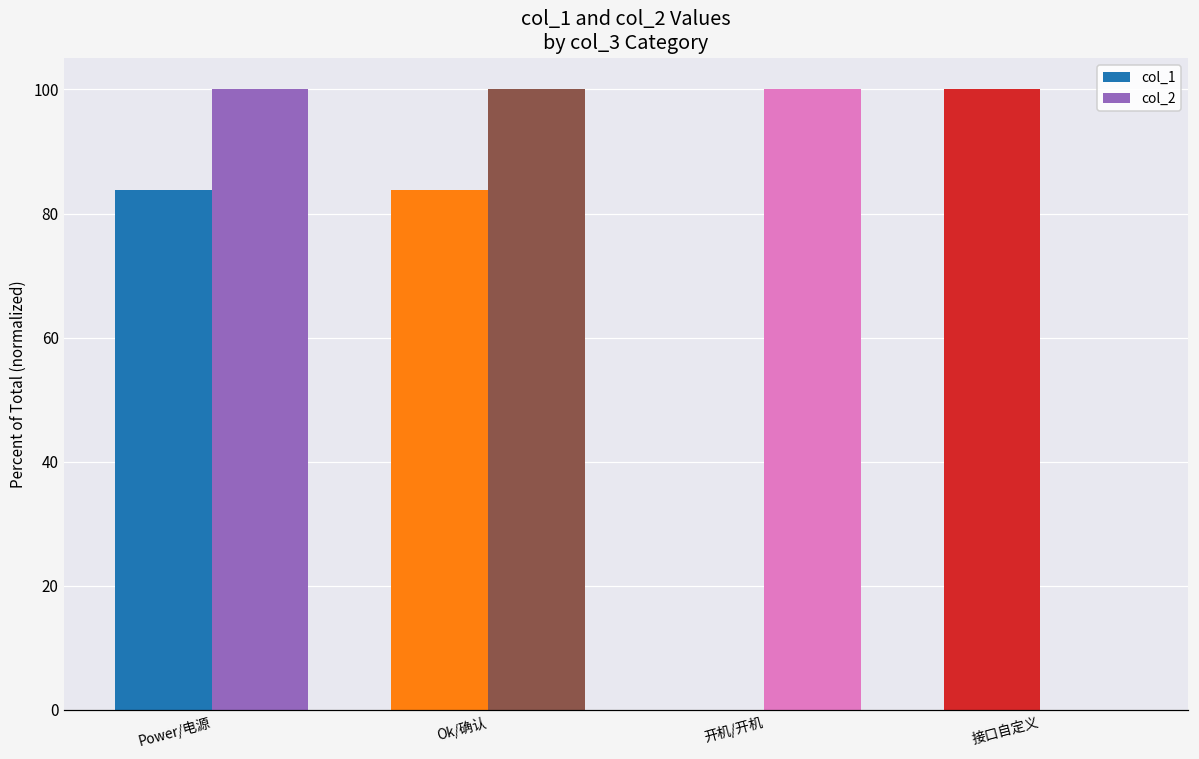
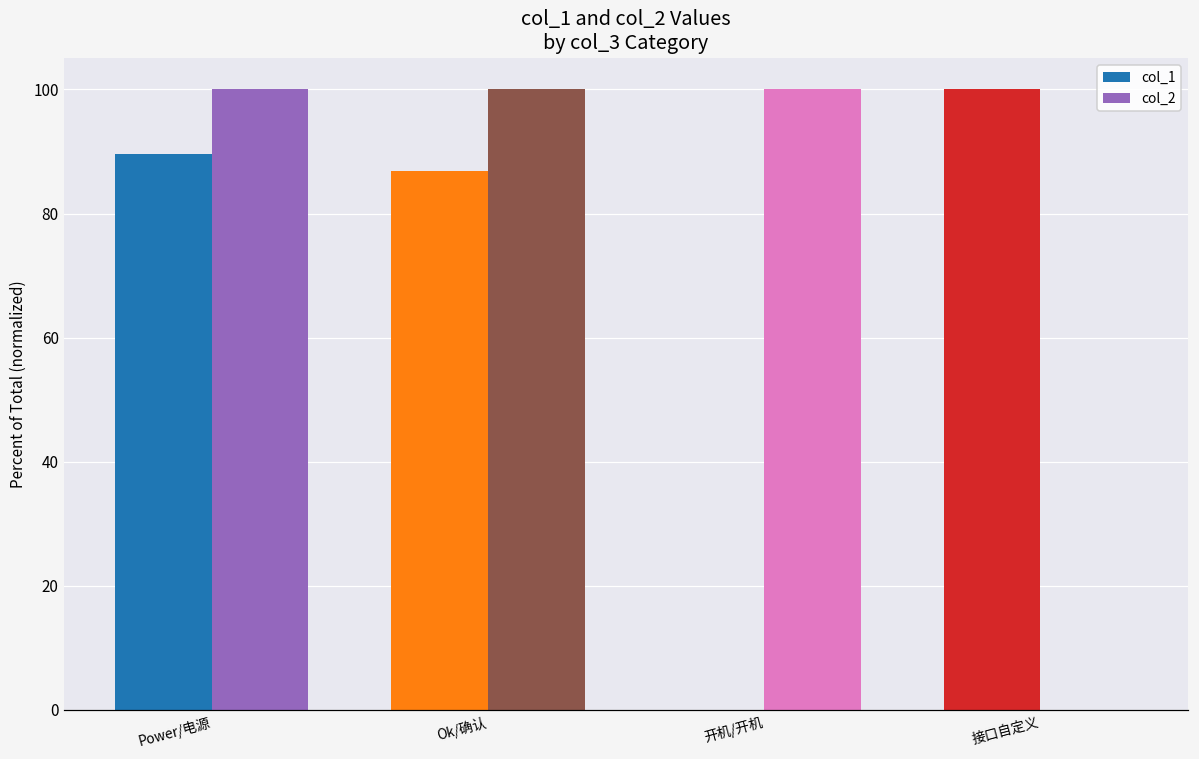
  {
    "col_1": {
-     "Power/电源": 84,
-     "Ok/确认": 84,
+     "Power/电源": 90,
+     "Ok/确认": 87,
      "接口自定义": 100
    },
    "col_2": {
      "Power/电源": 100,
      "Ok/确认": 100,
      "开机/开机": 100,
      "接口自定义": 0
    }
  }
